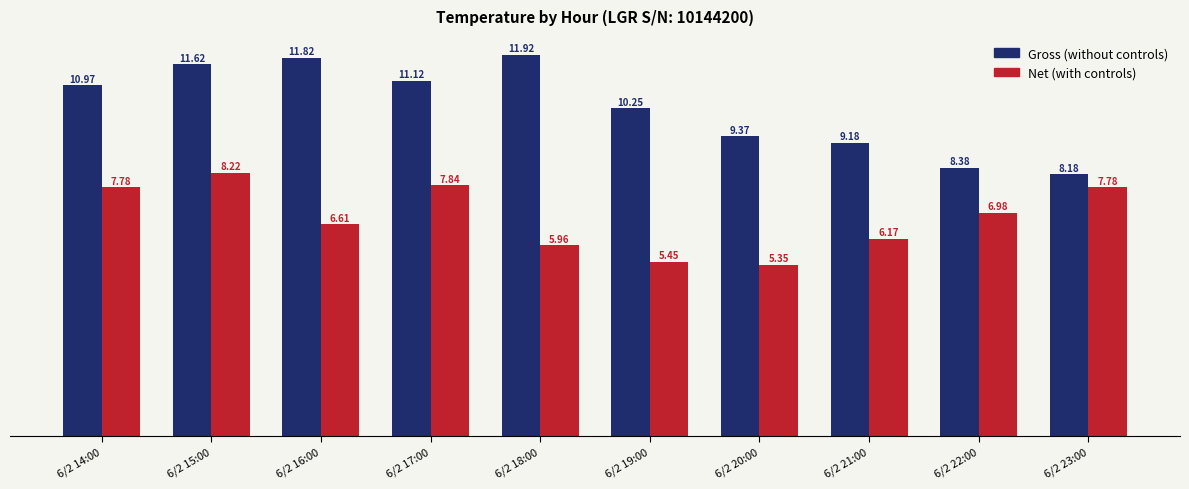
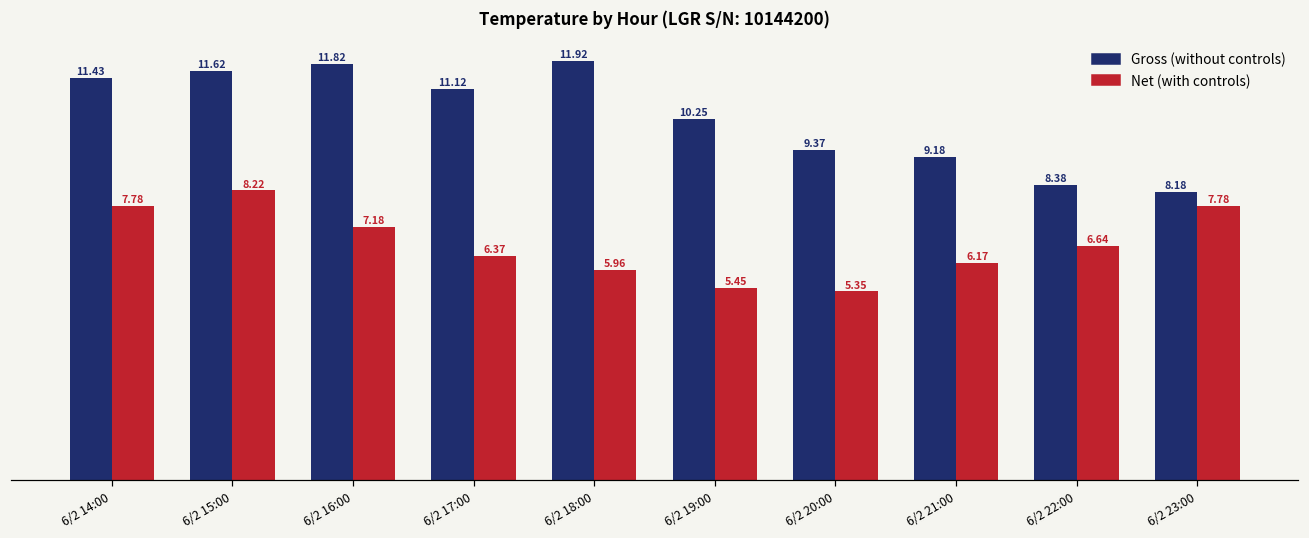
  {
    "Gross (without controls)": {
-     "6/2 14:00": 10.97,
+     "6/2 14:00": 11.43,
      "6/2 15:00": 11.62,
      "6/2 16:00": 11.82,
      "6/2 17:00": 11.12,
      "6/2 18:00": 11.92,
      "6/2 19:00": 10.25,
      "6/2 20:00": 9.37,
      "6/2 21:00": 9.18,
      "6/2 22:00": 8.38,
      "6/2 23:00": 8.18
    },
    "Net (with controls)": {
      "6/2 14:00": 7.78,
      "6/2 15:00": 8.22,
-     "6/2 16:00": 6.61,
-     "6/2 17:00": 7.84,
+     "6/2 16:00": 7.18,
+     "6/2 17:00": 6.37,
      "6/2 18:00": 5.96,
      "6/2 19:00": 5.45,
      "6/2 20:00": 5.35,
      "6/2 21:00": 6.17,
-     "6/2 22:00": 6.98,
+     "6/2 22:00": 6.64,
      "6/2 23:00": 7.78
    }
  }
